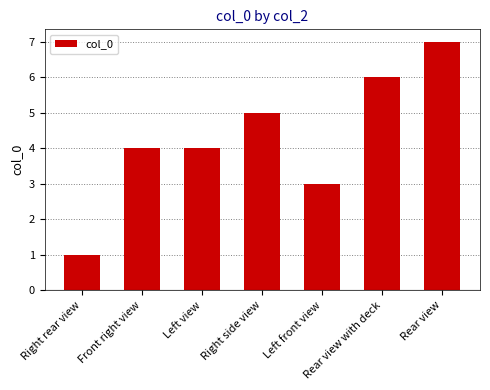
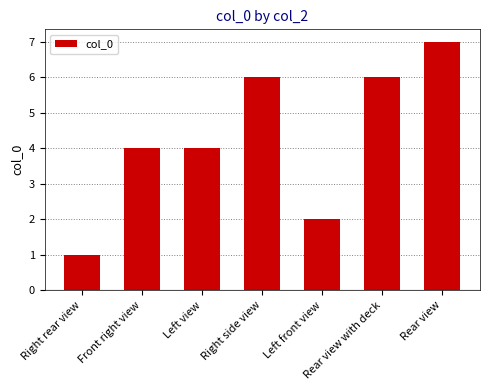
  {
    "Right rear view": 1,
    "Front right view": 4,
    "Left view": 4,
-   "Right side view": 5,
-   "Left front view": 3,
+   "Right side view": 6,
+   "Left front view": 2,
    "Rear view with deck": 6,
    "Rear view": 7
  }
